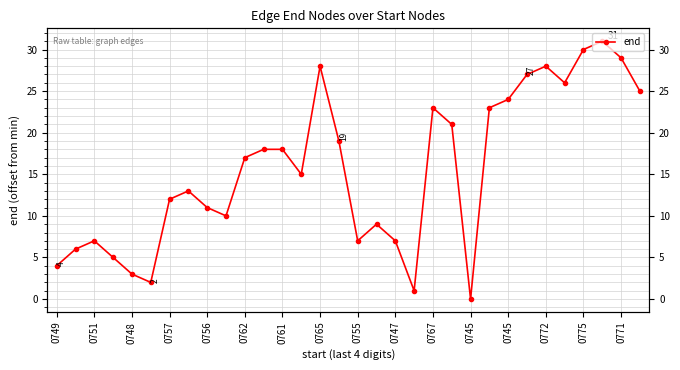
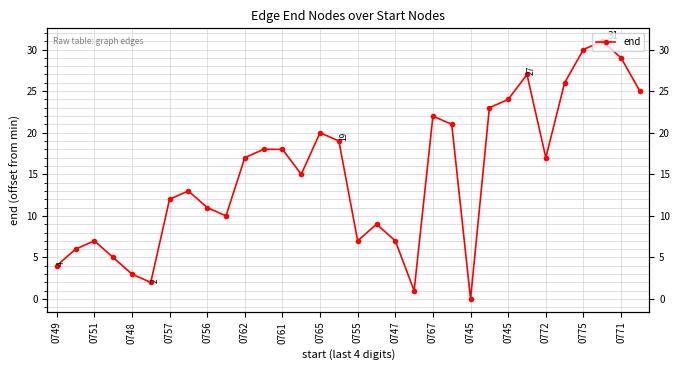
  {
    "0751": 7,
    "0748": 3,
    "0757": 12,
    "0756": 11,
    "0762": 17,
    "0761": 18,
-   "0765": 28,
+   "0765": 20,
    "0755": 7,
    "0747": 7,
-   "0767": 23,
-   "0772": 28,
+   "0767": 22,
+   "0772": 17,
    "0775": 30,
    "0771": 29
  }
